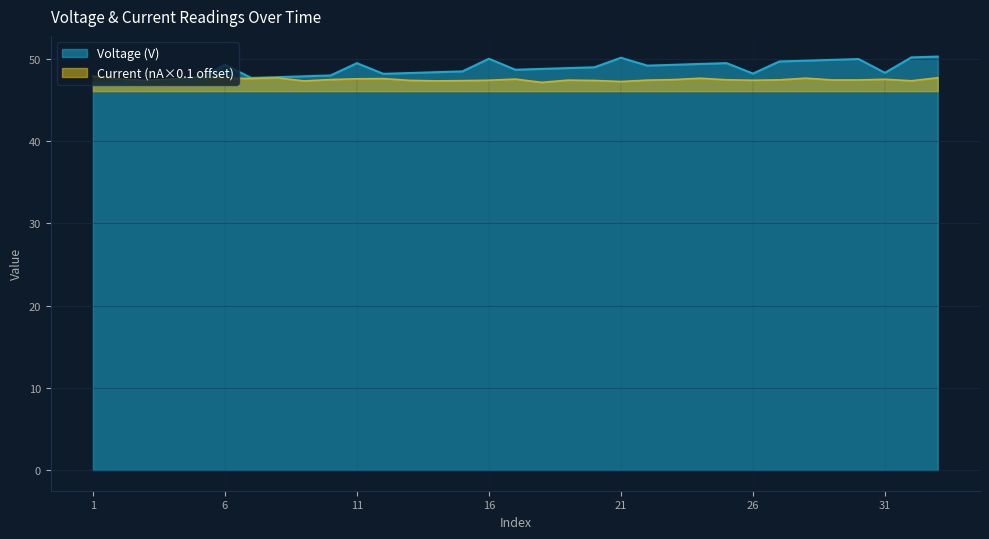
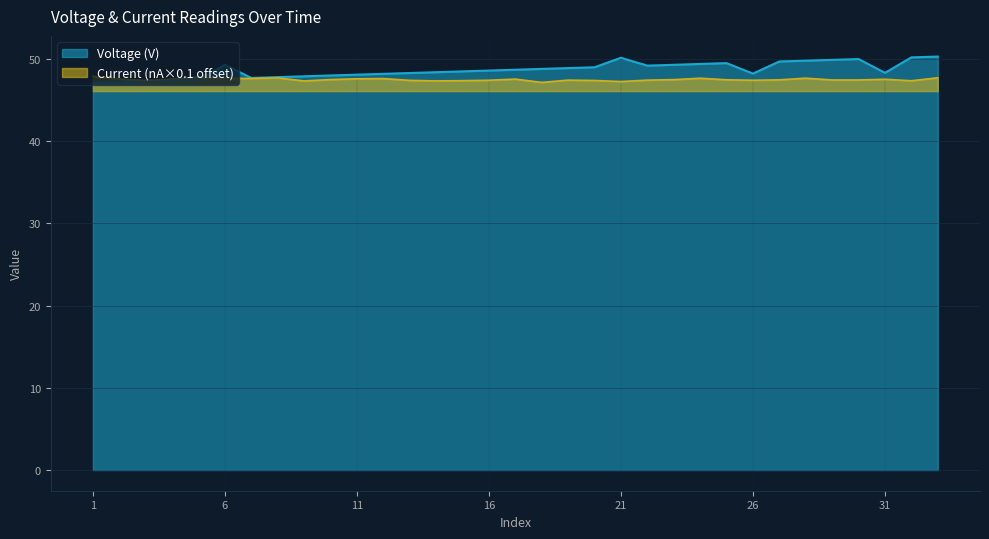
  {
    "Voltage (V)": {
-     "11": 50,
-     "16": 50,
+     "11": 48,
+     "16": 49,
      "21": 50,
      "26": 48,
      "31": 48
    },
    "Current (nA×0.1 offset)": {
      "11": 48,
      "16": 47,
      "21": 47,
      "26": 47,
      "31": 48
    }
  }
